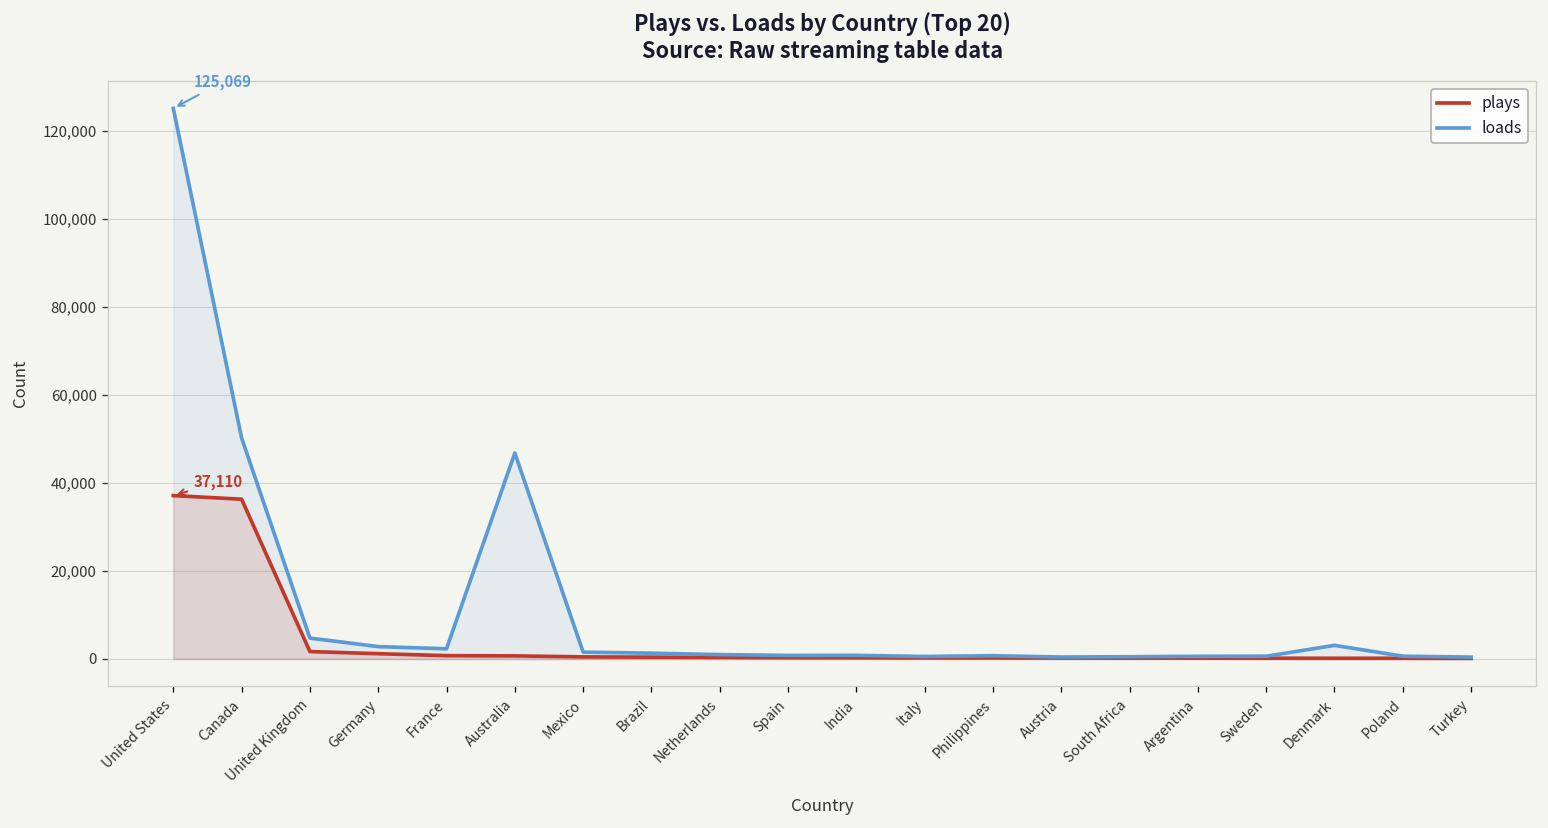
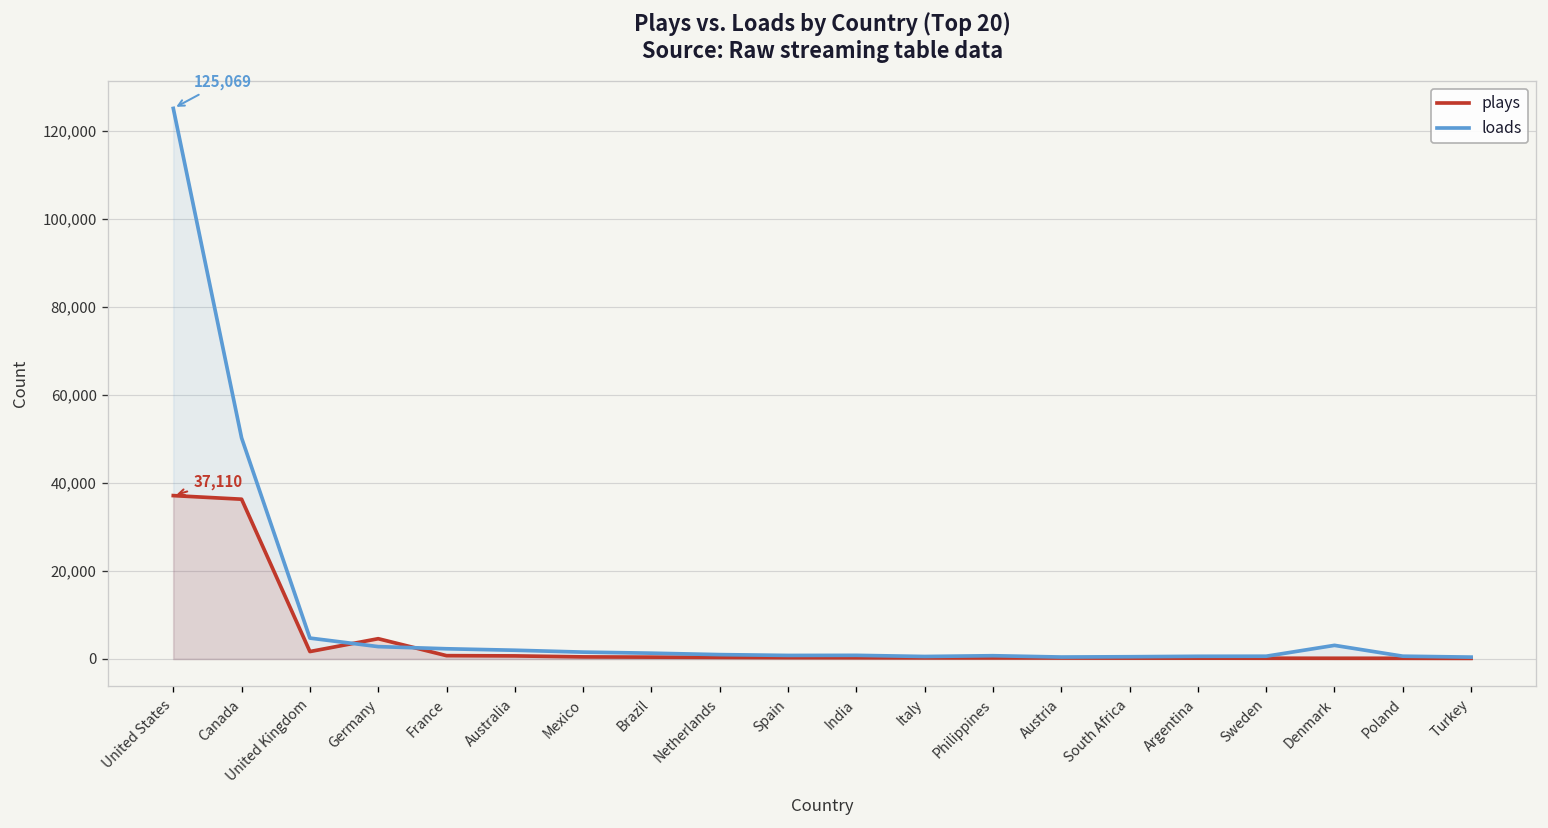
  {
    "plays": {
      "United Kingdom": "2,000",
-     "Germany": "1,000",
+     "Germany": "5,000",
      "France": "1,000",
      "Australia": "1,000",
      "Mexico": "0",
      "Brazil": "0",
      "Denmark": "0"
    },
    "loads": {
      "Canada": "50,000",
      "United Kingdom": "5,000",
      "Germany": "3,000",
      "France": "2,000",
-     "Australia": "47,000",
+     "Australia": "2,000",
      "Mexico": "2,000",
      "Brazil": "1,000",
      "Denmark": "3,000"
    }
  }
